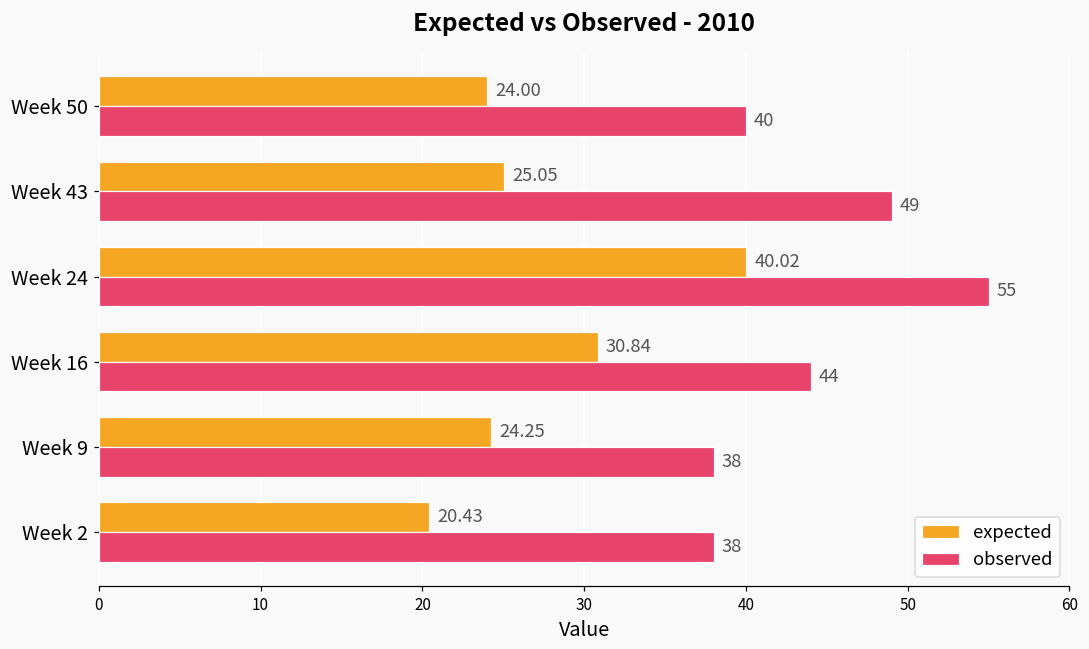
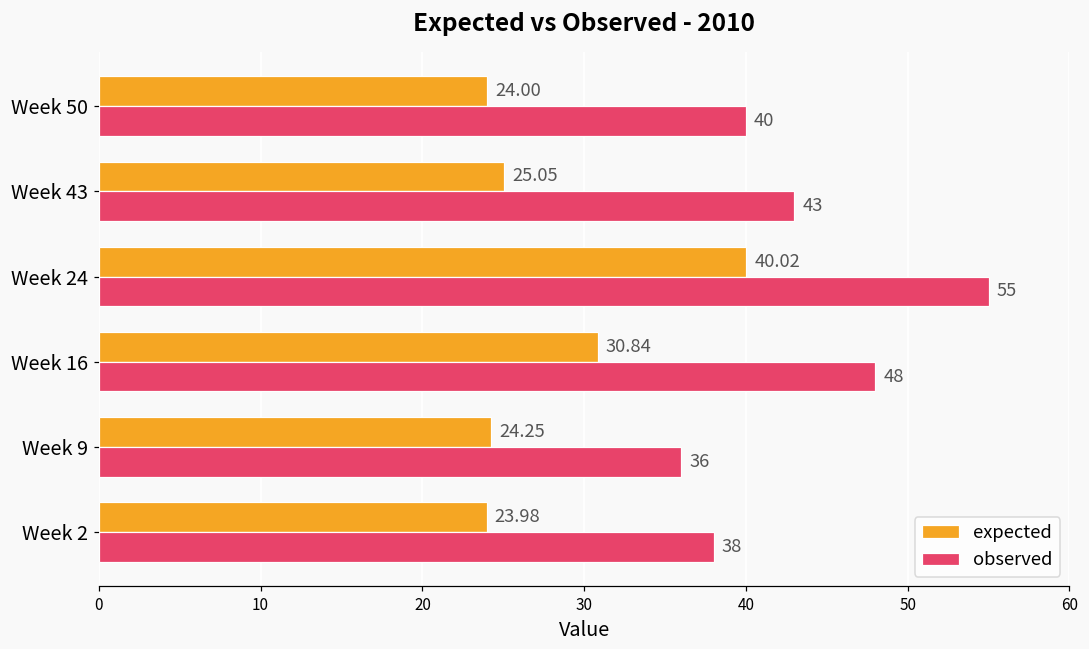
  {
    "expected": {
      "Week 50": 24.00,
      "Week 43": 25.05,
      "Week 24": 40.02,
      "Week 16": 30.84,
      "Week 9": 24.25,
-     "Week 2": 20.43
+     "Week 2": 23.98
    },
    "observed": {
      "Week 50": 40,
-     "Week 43": 49,
+     "Week 43": 43,
      "Week 24": 55,
-     "Week 16": 44,
-     "Week 9": 38,
+     "Week 16": 48,
+     "Week 9": 36,
      "Week 2": 38
    }
  }
